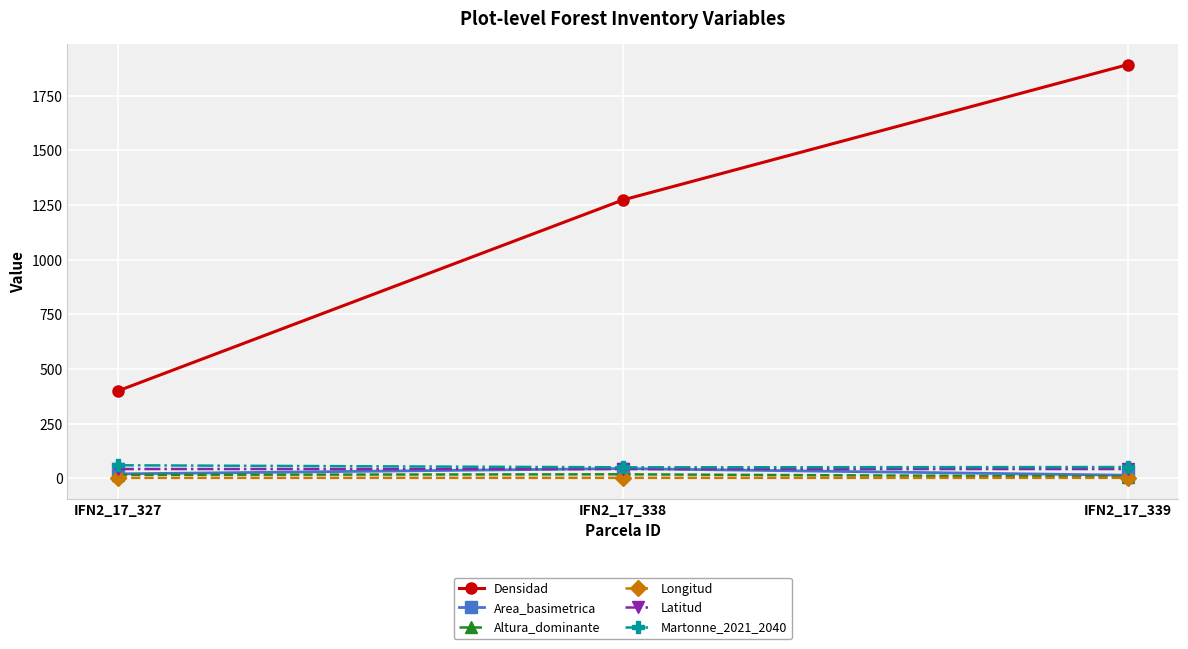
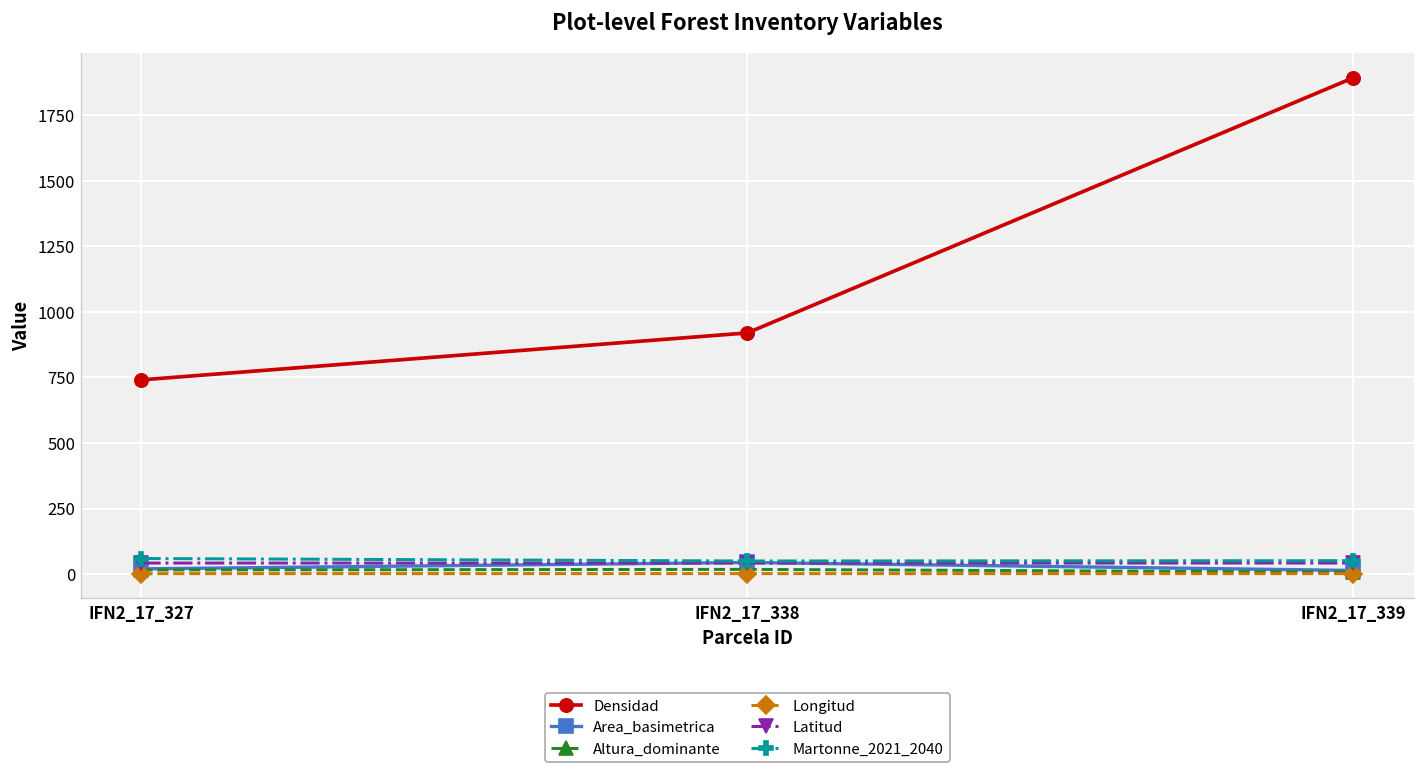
  {
    "Densidad": {
-     "IFN2_17_327": 400,
-     "IFN2_17_338": 1270,
+     "IFN2_17_327": 740,
+     "IFN2_17_338": 920,
      "IFN2_17_339": 1890
    },
    "Altura_dominante": {
      "IFN2_17_338": 20
    },
    "Longitud": {
      "IFN2_17_327": 0,
      "IFN2_17_338": 0
    },
    "Latitud": {
      "IFN2_17_327": 40
    },
    "Martonne_2021_2040": {
      "IFN2_17_327": 60
    }
  }
